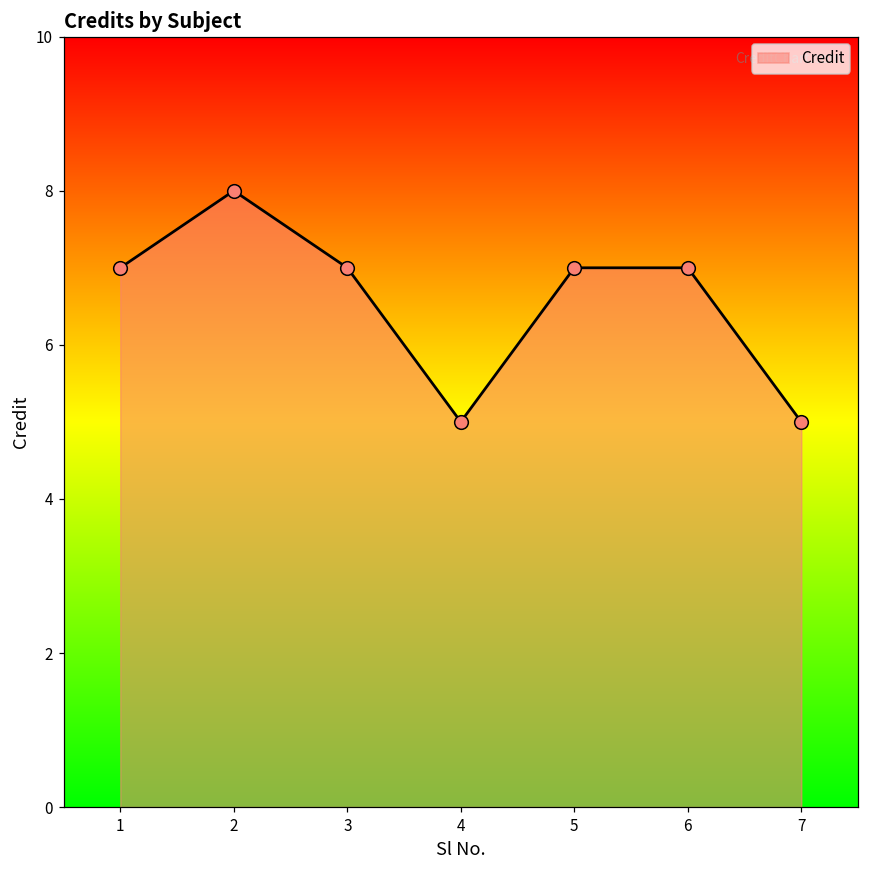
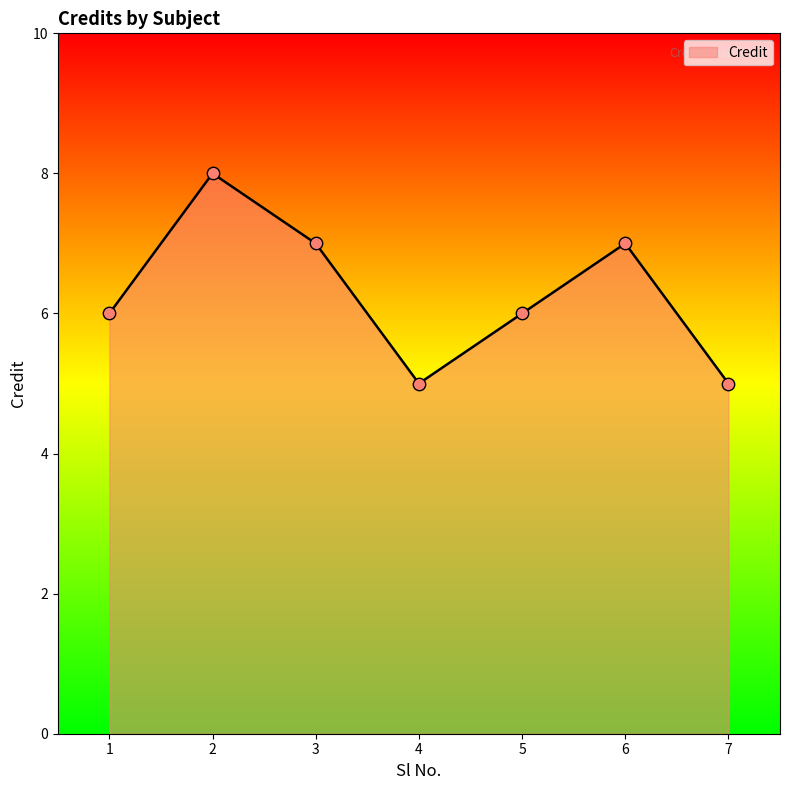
  {
-   "1": 7,
+   "1": 6,
    "2": 8,
    "3": 7,
    "4": 5,
-   "5": 7,
+   "5": 6,
    "6": 7,
    "7": 5
  }
